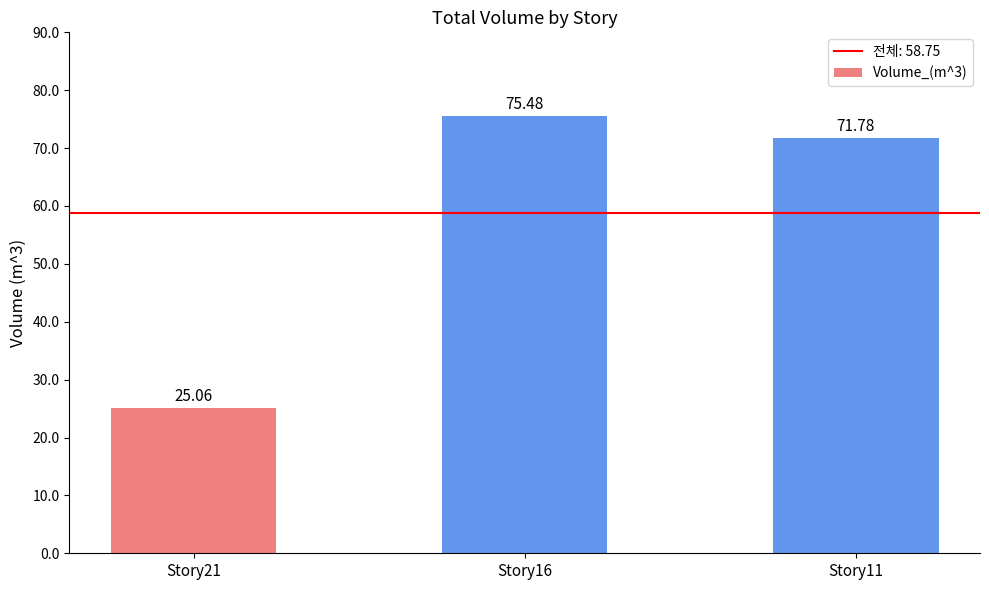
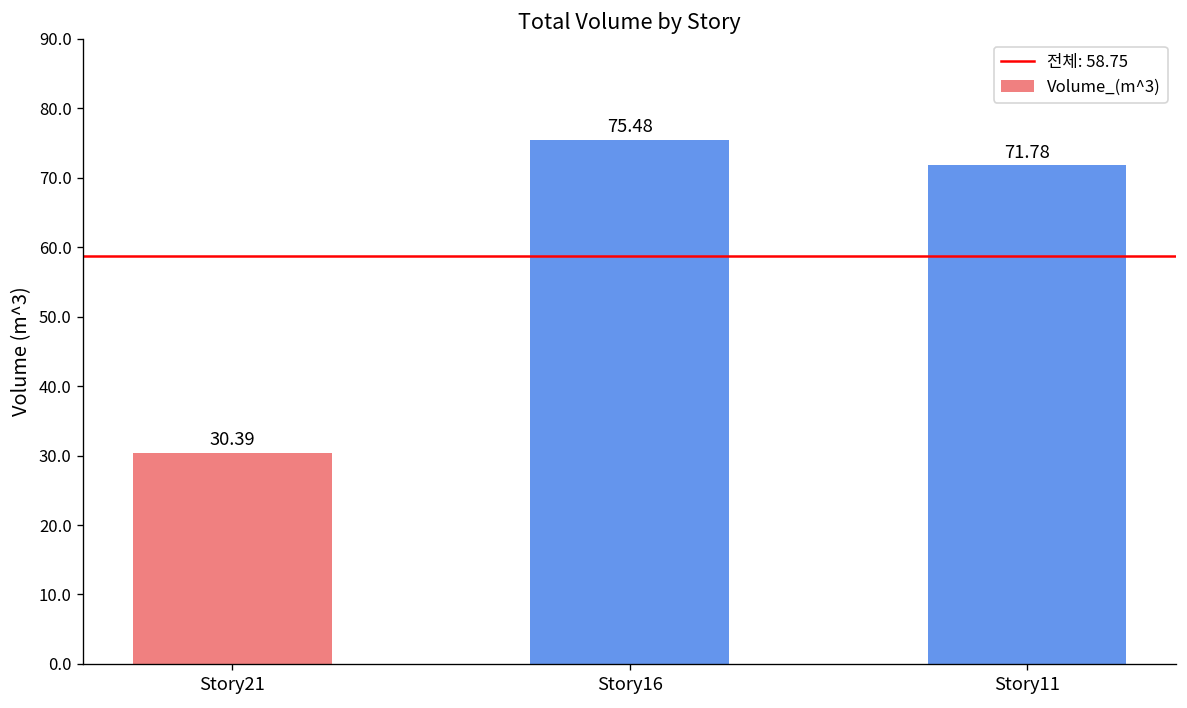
  {
-   "Story21": 25.06,
+   "Story21": 30.39,
    "Story16": 75.48,
    "Story11": 71.78
  }
